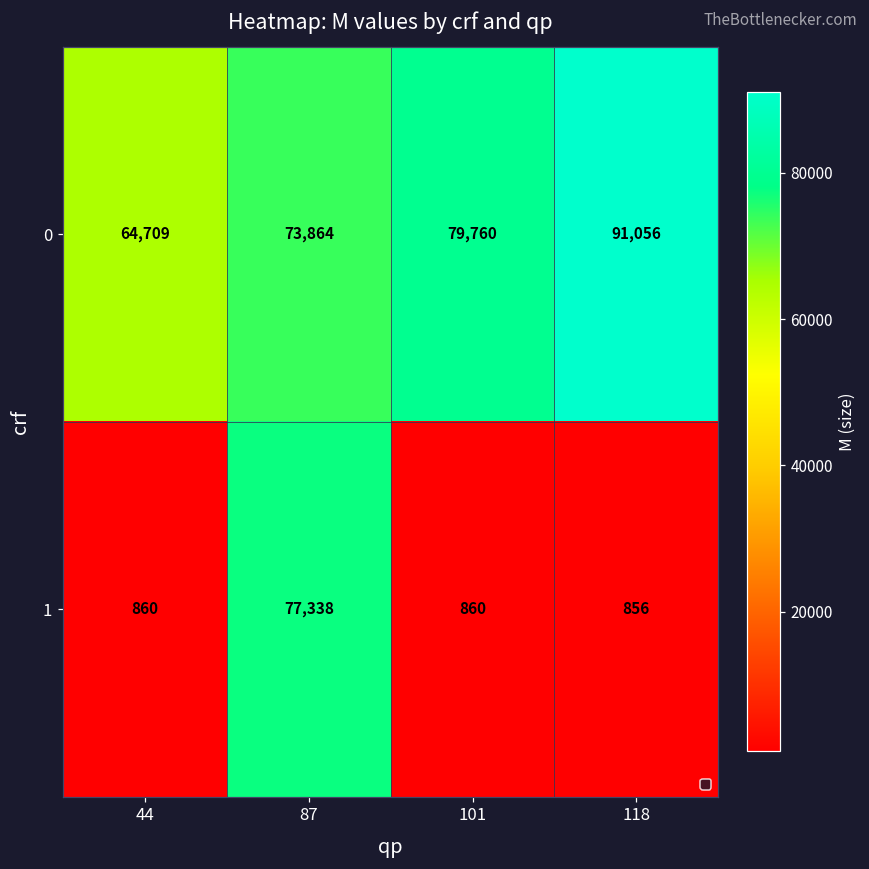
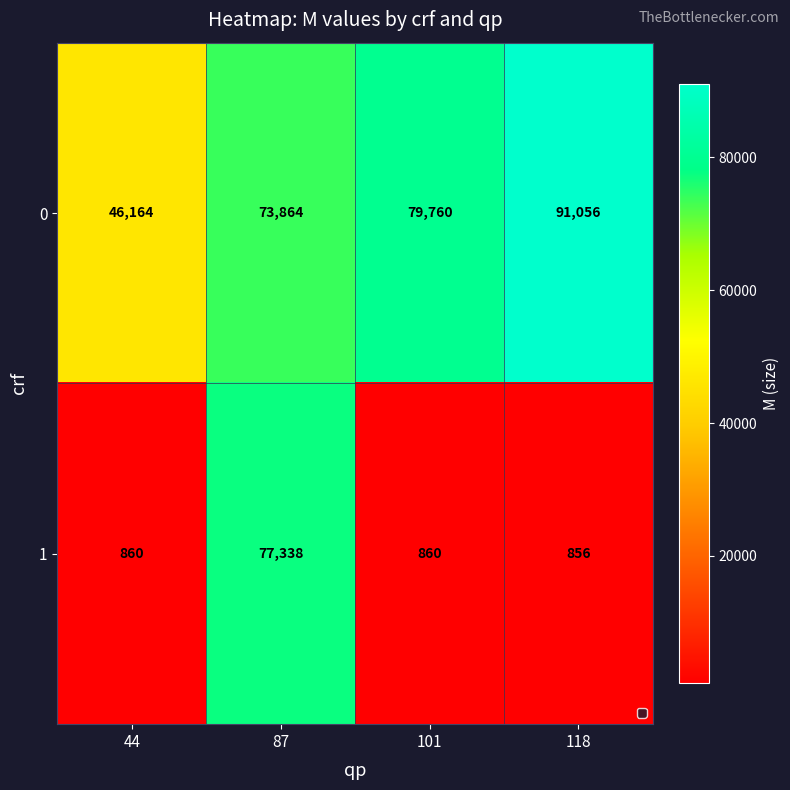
  {
    "0": {
-     "44": "64,709",
+     "44": "46,164",
      "87": "73,864",
      "101": "79,760",
      "118": "91,056"
    },
    "1": {
      "44": "860",
      "87": "77,338",
      "101": "860",
      "118": "856"
    }
  }
